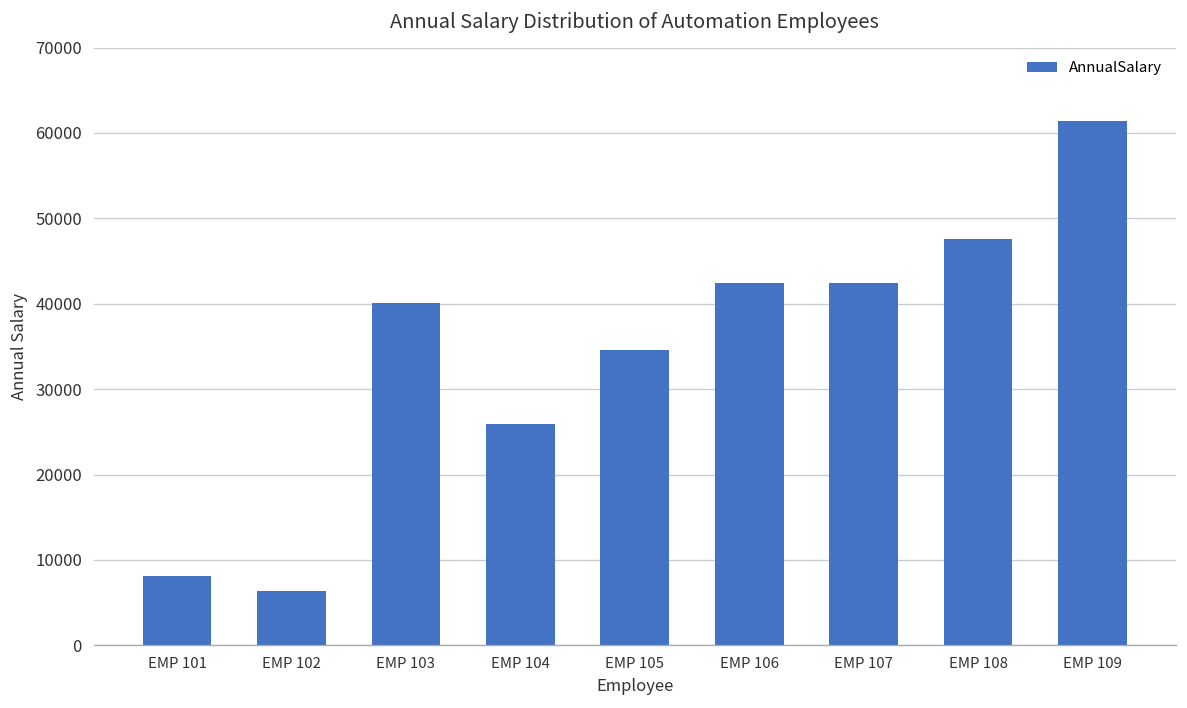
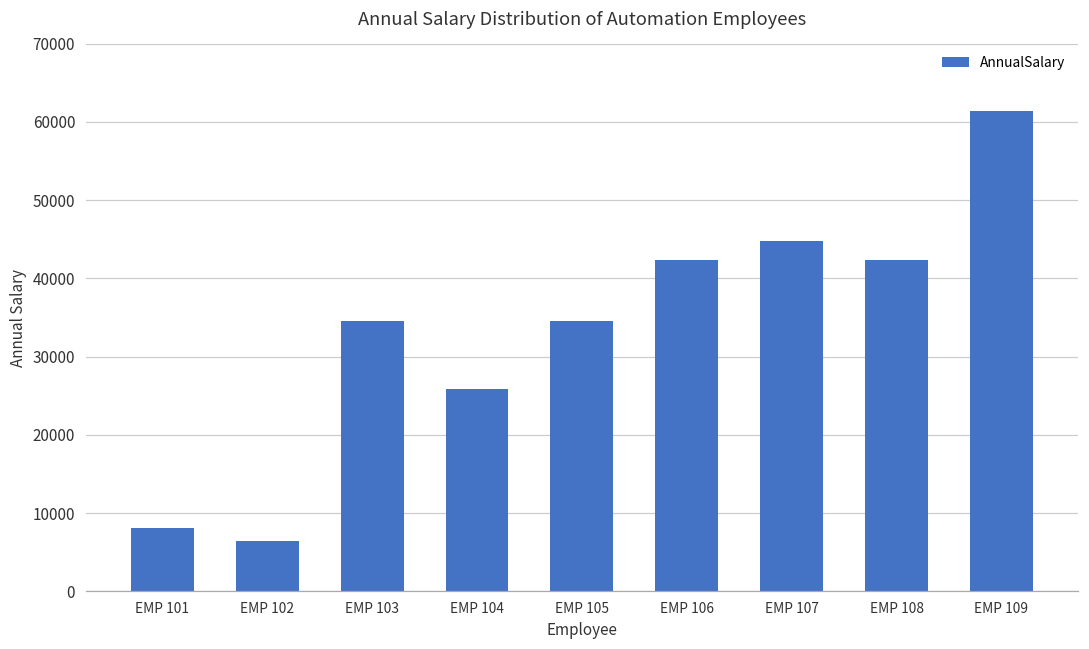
  {
    "EMP 101": 8000,
    "EMP 102": 6000,
-   "EMP 103": 40000,
+   "EMP 103": 35000,
    "EMP 104": 26000,
    "EMP 105": 35000,
    "EMP 106": 42000,
-   "EMP 107": 42000,
-   "EMP 108": 48000,
+   "EMP 107": 45000,
+   "EMP 108": 42000,
    "EMP 109": 61000
  }
